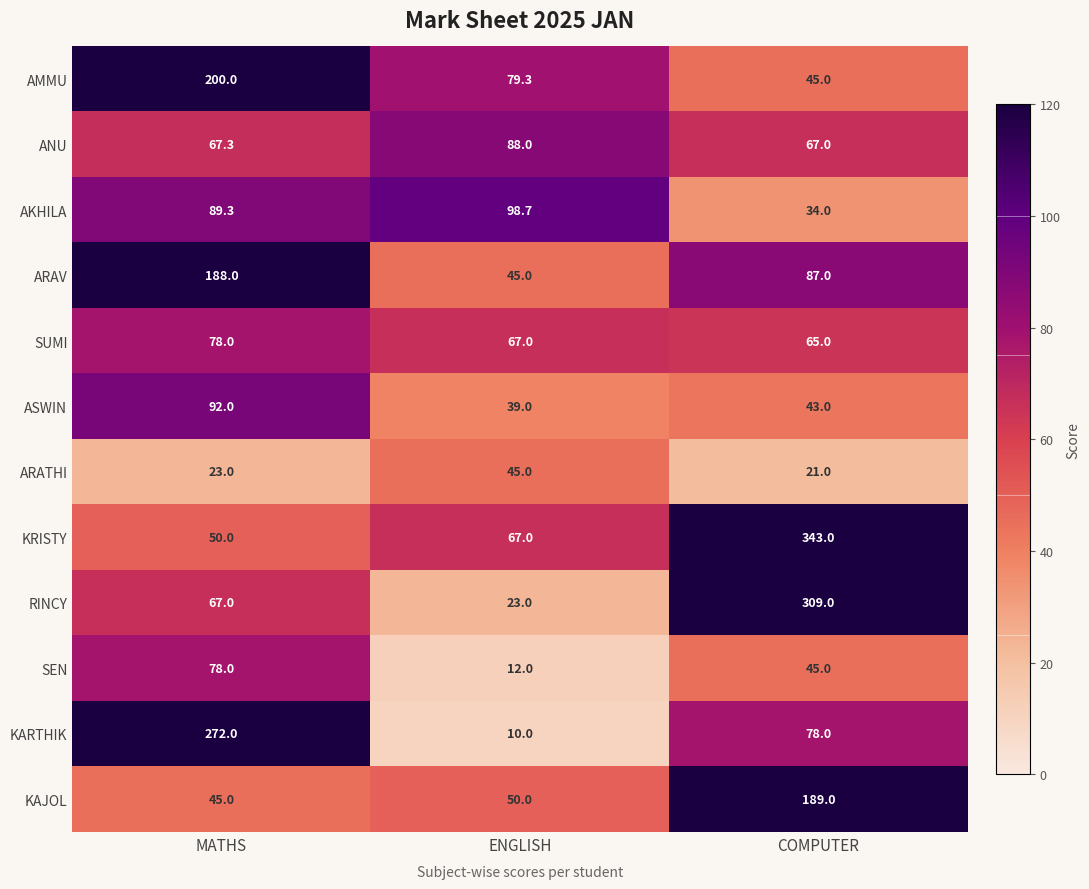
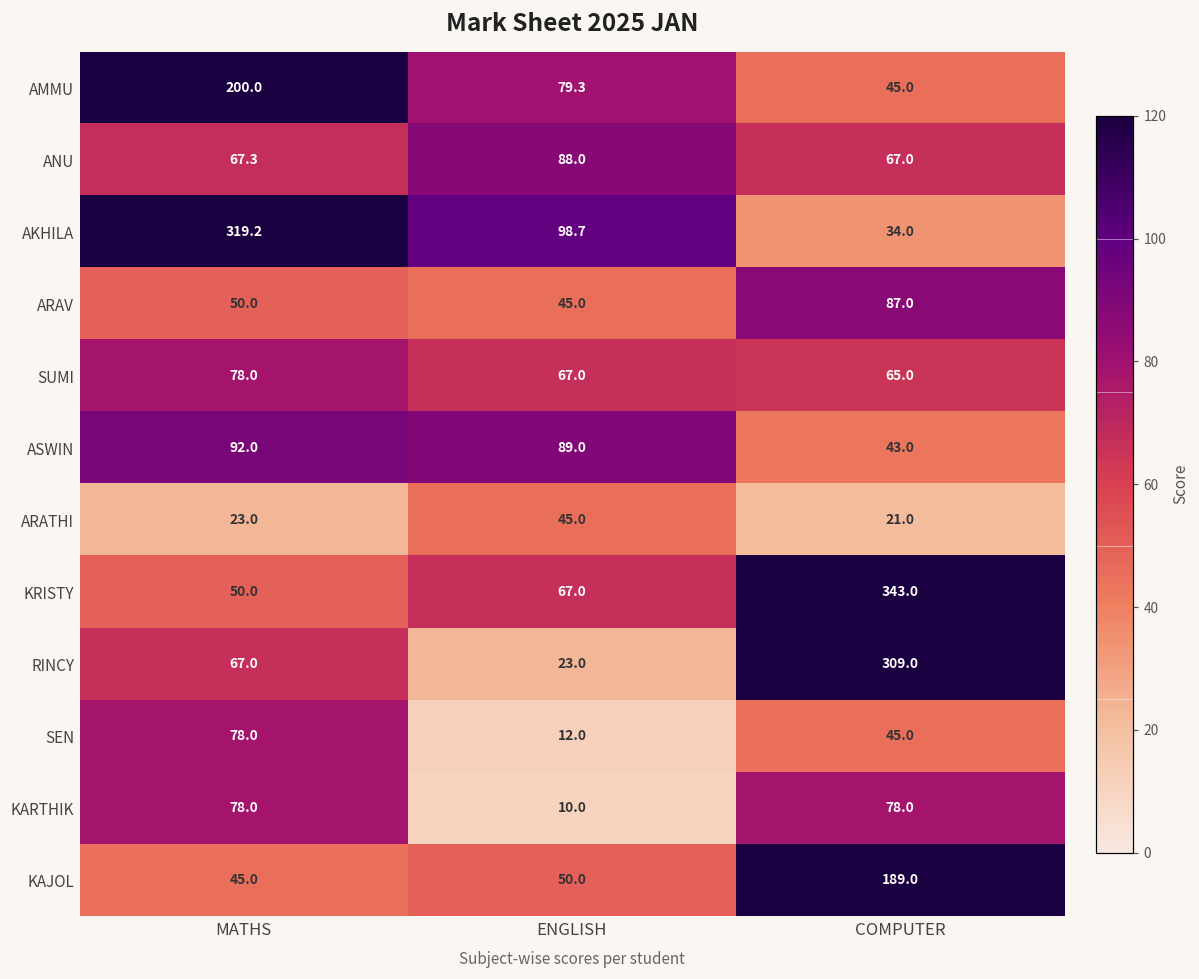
  {
    "AMMU": {
      "MATHS": 200.0,
      "ENGLISH": 79.3,
      "COMPUTER": 45.0
    },
    "ANU": {
      "MATHS": 67.3,
      "ENGLISH": 88.0,
      "COMPUTER": 67.0
    },
    "AKHILA": {
-     "MATHS": 89.3,
+     "MATHS": 319.2,
      "ENGLISH": 98.7,
      "COMPUTER": 34.0
    },
    "ARAV": {
-     "MATHS": 188.0,
+     "MATHS": 50.0,
      "ENGLISH": 45.0,
      "COMPUTER": 87.0
    },
    "SUMI": {
      "MATHS": 78.0,
      "ENGLISH": 67.0,
      "COMPUTER": 65.0
    },
    "ASWIN": {
      "MATHS": 92.0,
-     "ENGLISH": 39.0,
+     "ENGLISH": 89.0,
      "COMPUTER": 43.0
    },
    "ARATHI": {
      "MATHS": 23.0,
      "ENGLISH": 45.0,
      "COMPUTER": 21.0
    },
    "KRISTY": {
      "MATHS": 50.0,
      "ENGLISH": 67.0,
      "COMPUTER": 343.0
    },
    "RINCY": {
      "MATHS": 67.0,
      "ENGLISH": 23.0,
      "COMPUTER": 309.0
    },
    "SEN": {
      "MATHS": 78.0,
      "ENGLISH": 12.0,
      "COMPUTER": 45.0
    },
    "KARTHIK": {
-     "MATHS": 272.0,
+     "MATHS": 78.0,
      "ENGLISH": 10.0,
      "COMPUTER": 78.0
    },
    "KAJOL": {
      "MATHS": 45.0,
      "ENGLISH": 50.0,
      "COMPUTER": 189.0
    }
  }
